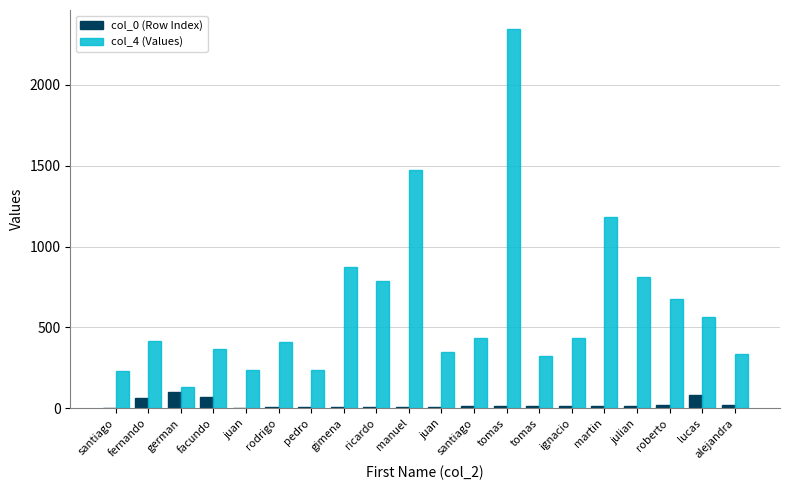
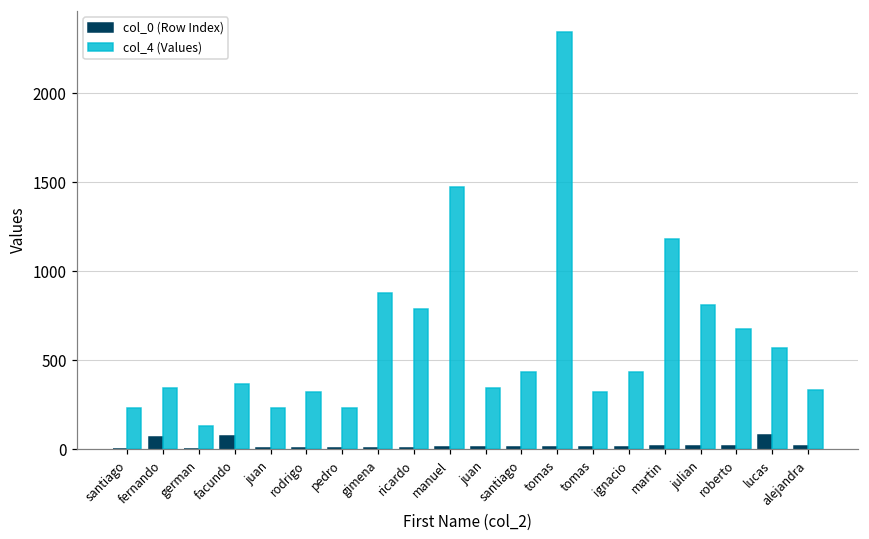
  {
    "col_0 (Row Index)": {
      "fernando": 70,
-     "german": 100,
+     "german": 0,
      "facundo": 70,
      "martin": 20,
      "julian": 20,
      "roberto": 20,
      "lucas": 80,
      "alejandra": 20
    },
    "col_4 (Values)": {
-     "fernando": 420,
+     "fernando": 350,
      "german": 130,
      "facundo": 370,
-     "rodrigo": 410,
+     "rodrigo": 320,
      "pedro": 230,
      "gimena": 880,
      "ricardo": 790,
      "manuel": 1480,
      "ignacio": 440,
      "martin": 1180,
      "julian": 810,
      "roberto": 680,
      "lucas": 570,
      "alejandra": 330
    }
  }
